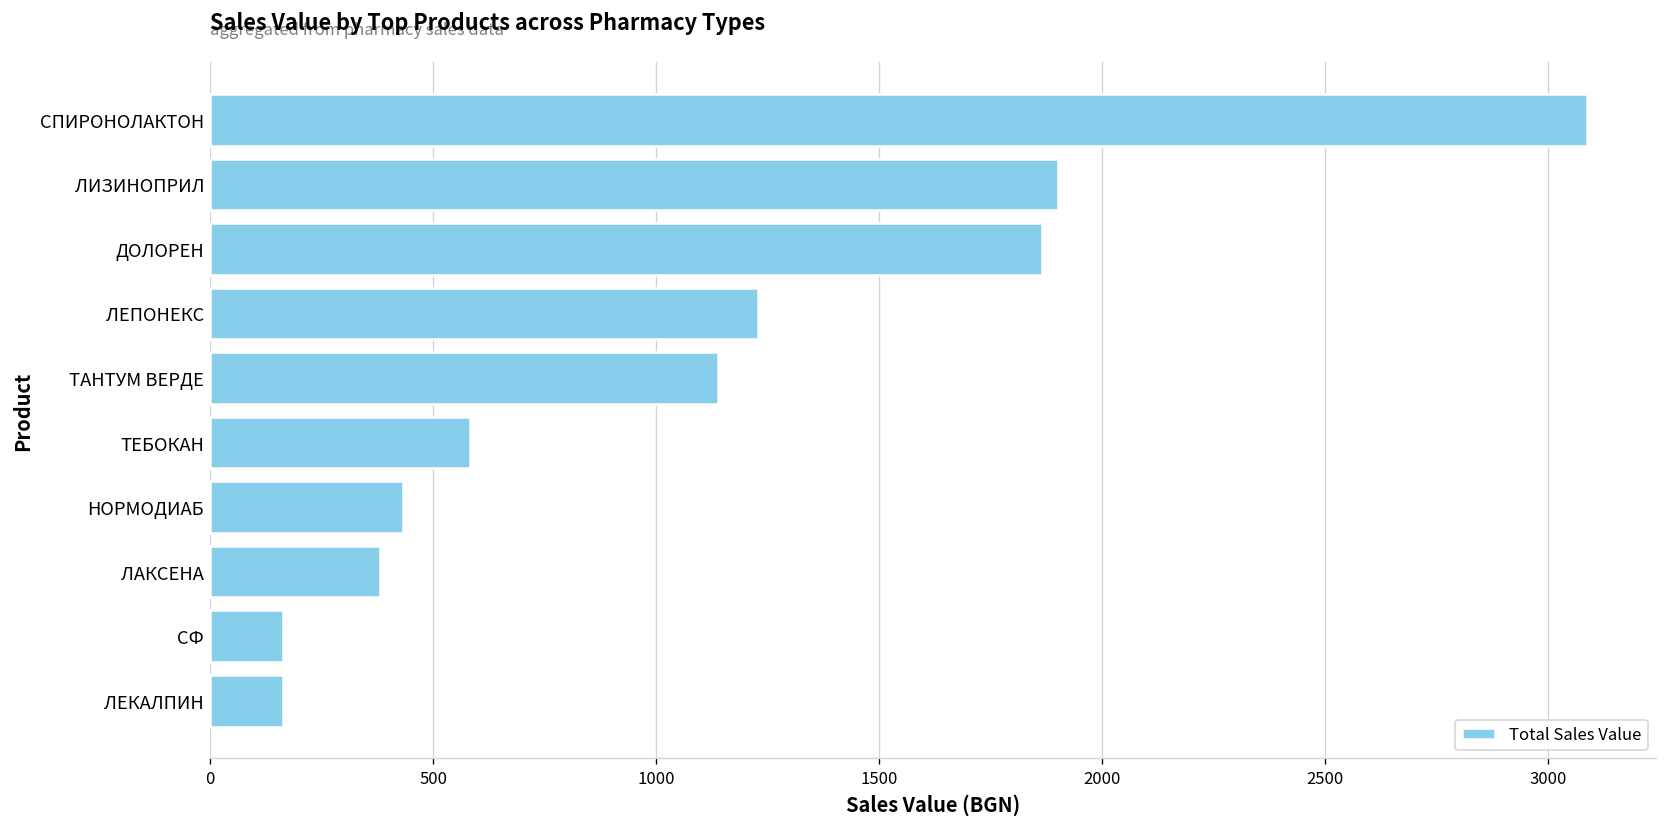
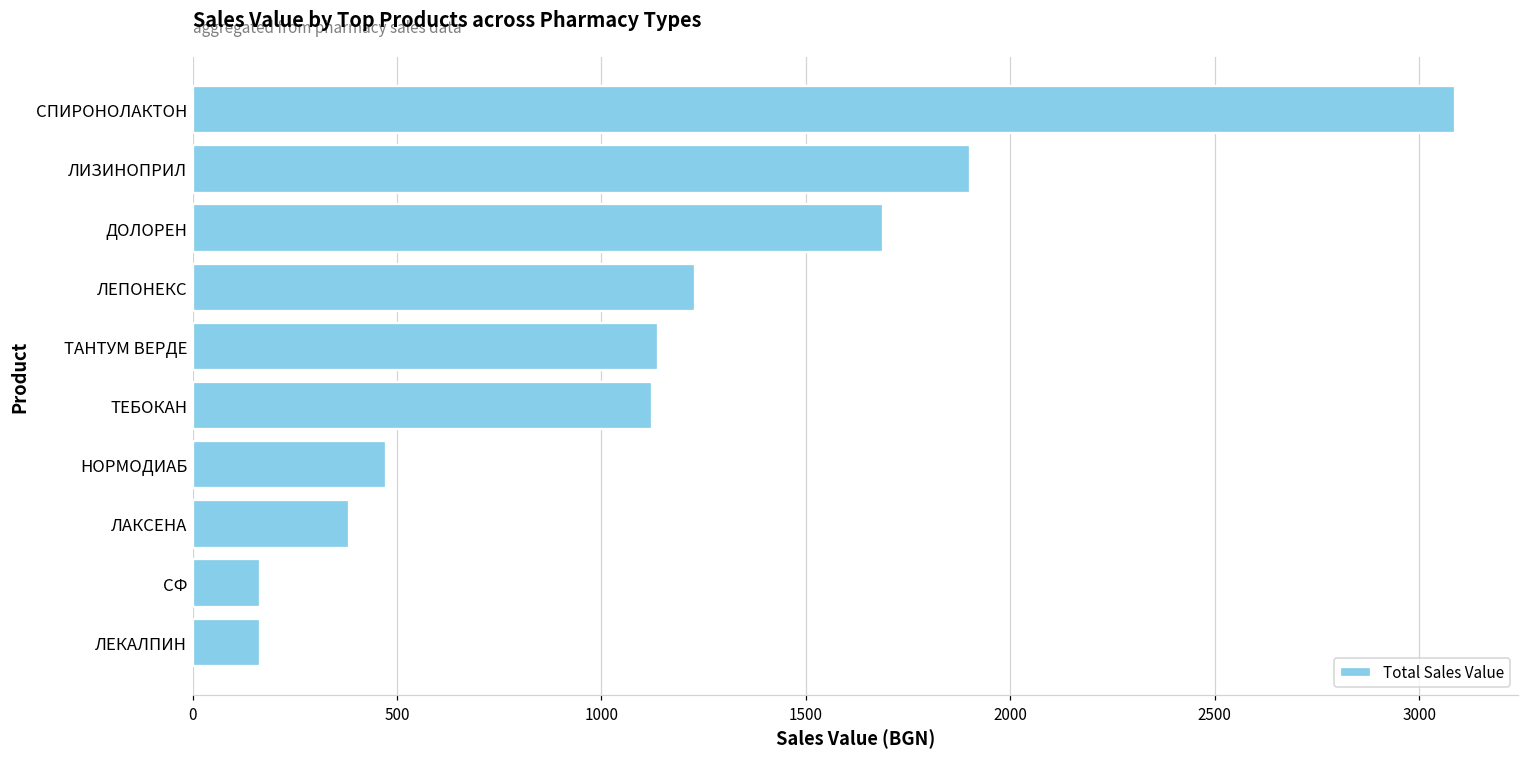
  {
    "СПИРОНОЛАКТОН": 3090,
    "ЛИЗИНОПРИЛ": 1900,
-   "ДОЛОРЕН": 1860,
+   "ДОЛОРЕН": 1690,
    "ЛЕПОНЕКС": 1230,
    "ТАНТУМ ВЕРДЕ": 1140,
-   "ТЕБОКАН": 580,
-   "НОРМОДИАБ": 430,
+   "ТЕБОКАН": 1120,
+   "НОРМОДИАБ": 470,
    "ЛАКСЕНА": 380,
    "СФ": 160,
    "ЛЕКАЛПИН": 160
  }
